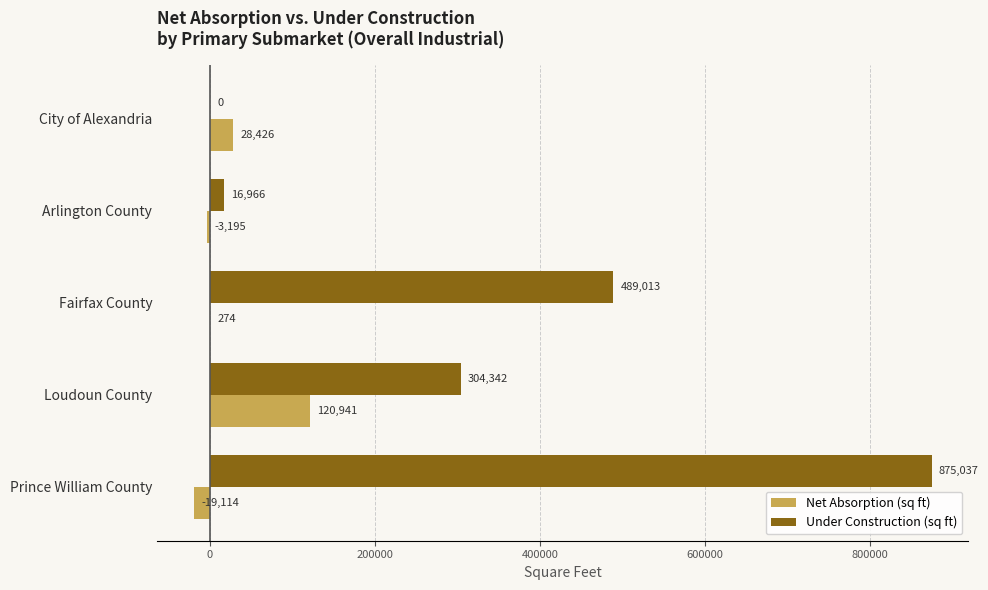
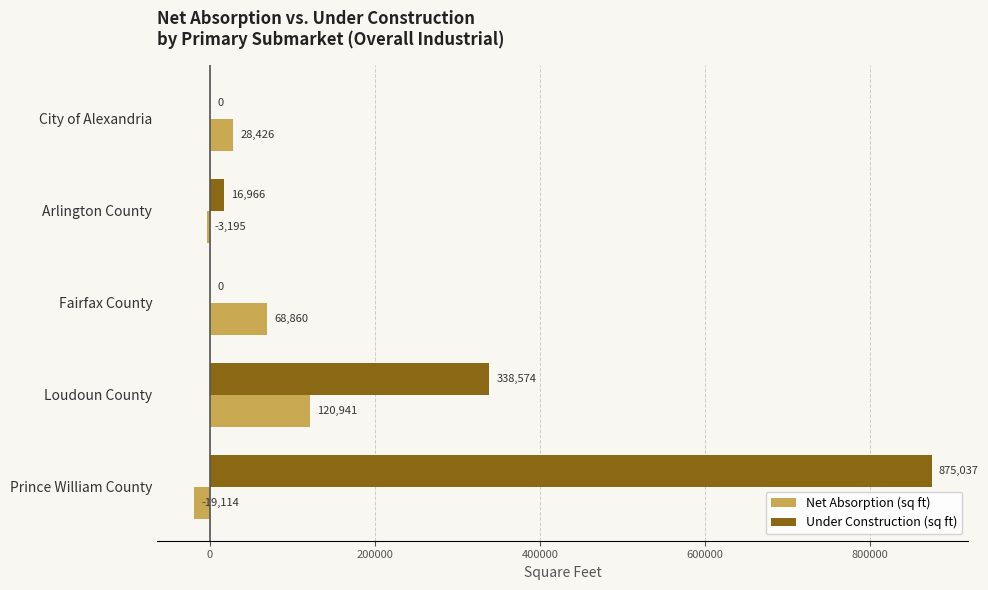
  {
    "Net Absorption (sq ft)": {
      "City of Alexandria": "28,426",
      "Arlington County": "-3,195",
-     "Fairfax County": "274",
+     "Fairfax County": "68,860",
      "Loudoun County": "120,941",
      "Prince William County": "-19,114"
    },
    "Under Construction (sq ft)": {
      "City of Alexandria": "0",
      "Arlington County": "16,966",
-     "Fairfax County": "489,013",
-     "Loudoun County": "304,342",
+     "Fairfax County": "0",
+     "Loudoun County": "338,574",
      "Prince William County": "875,037"
    }
  }
